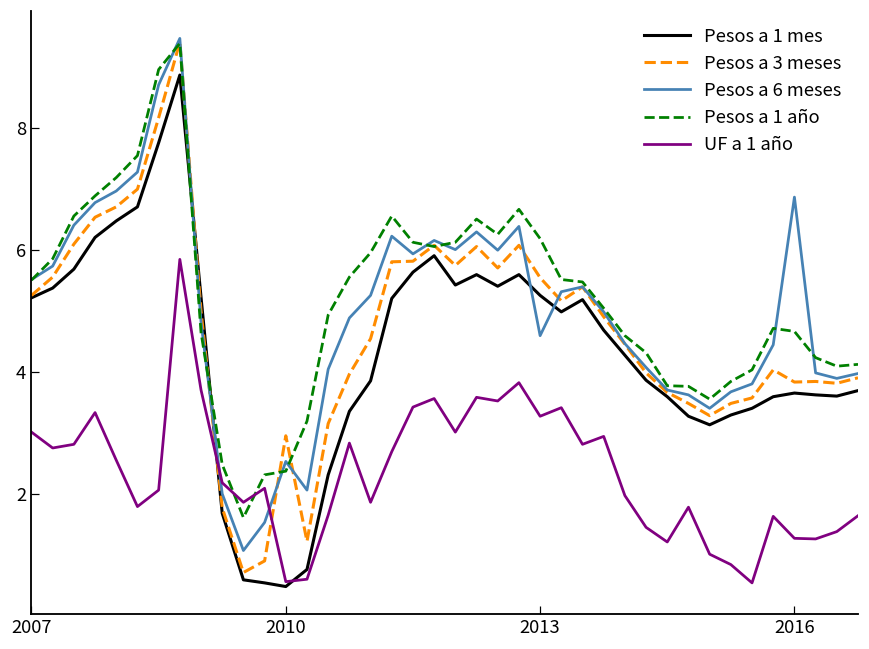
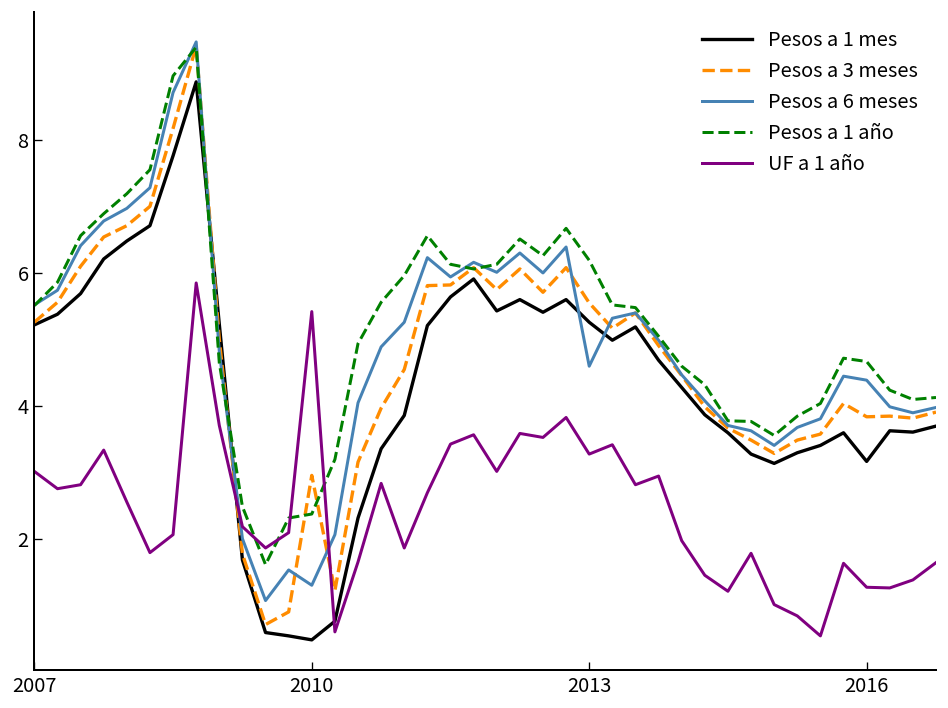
  {
    "Pesos a 1 mes": {
      "2010": 0.5,
      "2013": 5.3,
-     "2016": 3.7
+     "2016": 3.2
    },
    "Pesos a 3 meses": {
      "2010": 3.0,
      "2013": 5.6,
      "2016": 3.8
    },
    "Pesos a 6 meses": {
-     "2010": 2.5,
+     "2010": 1.3,
      "2013": 4.6,
-     "2016": 6.9
+     "2016": 4.4
    },
    "Pesos a 1 año": {
      "2010": 2.4,
      "2013": 6.2,
      "2016": 4.7
    },
    "UF a 1 año": {
      "2007": 3.0,
-     "2010": 0.6,
+     "2010": 5.4,
      "2013": 3.3,
      "2016": 1.3
    }
  }
